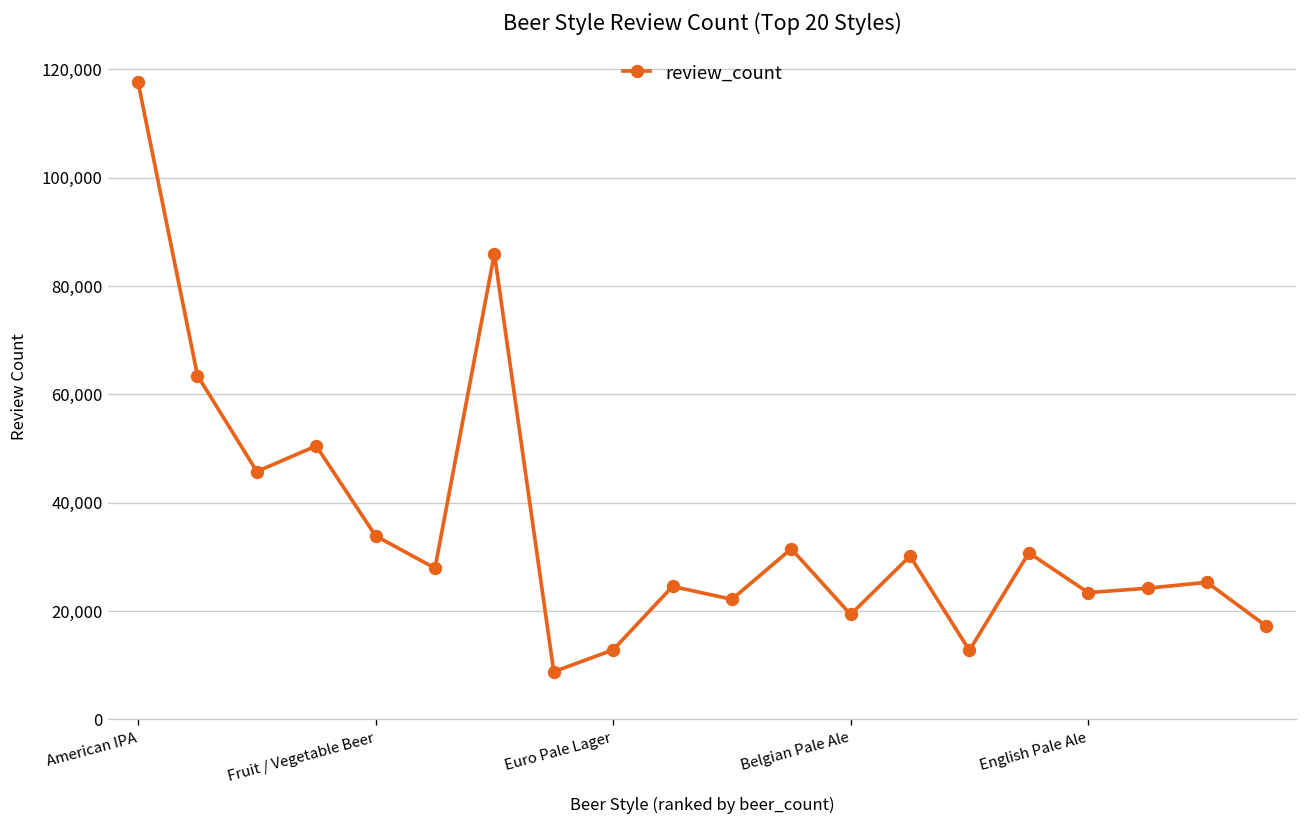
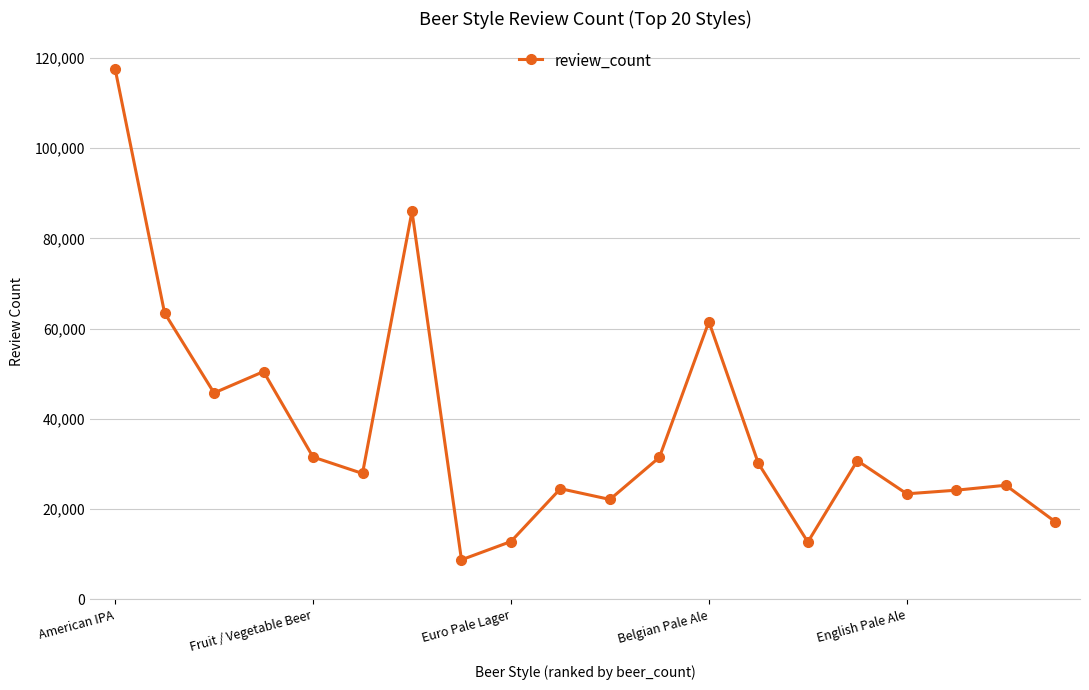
  {
    "American IPA": "118,000",
-   "Fruit / Vegetable Beer": "34,000",
+   "Fruit / Vegetable Beer": "32,000",
    "Euro Pale Lager": "13,000",
-   "Belgian Pale Ale": "19,000",
+   "Belgian Pale Ale": "62,000",
    "English Pale Ale": "23,000"
  }
